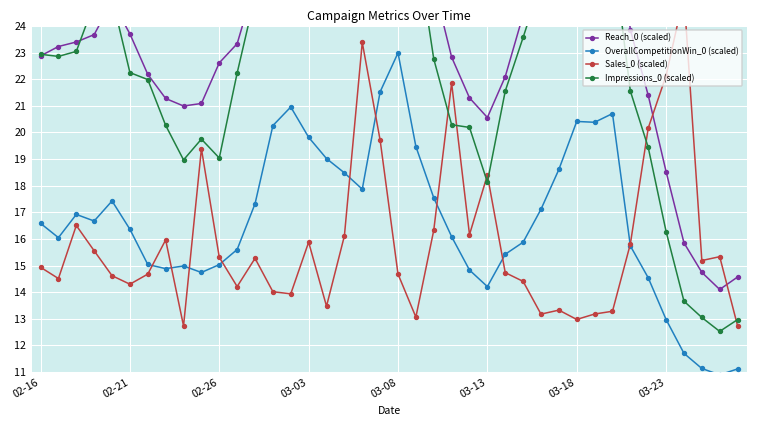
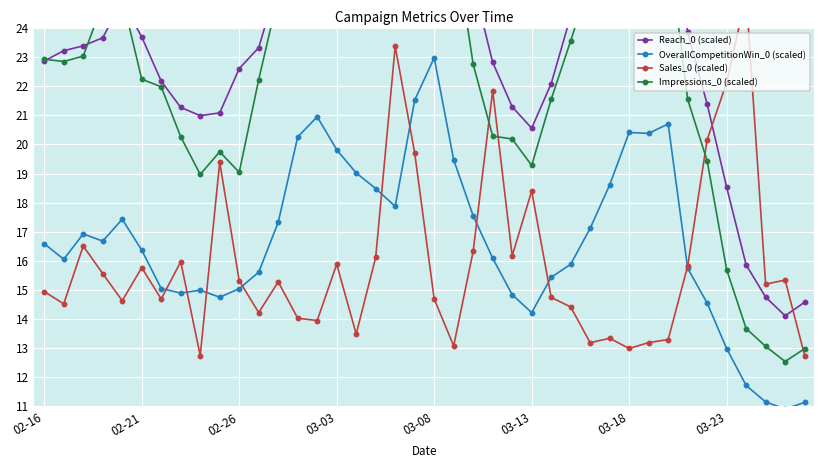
  {
    "Reach_0 (scaled)": {
      "02-21": 23.7,
      "02-26": 22.6,
      "03-13": 20.6,
      "03-23": 18.5
    },
    "OverallCompetitionWin_0 (scaled)": {
      "02-16": 16.6,
      "02-21": 16.4,
      "02-26": 15.0,
      "03-03": 19.8,
      "03-08": 23.0,
      "03-13": 14.2,
      "03-18": 20.4,
      "03-23": 13.0
    },
    "Sales_0 (scaled)": {
      "02-16": 14.9,
-     "02-21": 14.3,
+     "02-21": 15.8,
      "02-26": 15.3,
      "03-03": 15.9,
      "03-08": 14.7,
      "03-13": 18.4,
      "03-18": 13.0
    },
    "Impressions_0 (scaled)": {
      "02-21": 22.2,
      "02-26": 19.0,
-     "03-13": 18.1,
-     "03-23": 16.3
+     "03-13": 19.3,
+     "03-23": 15.7
    }
  }
